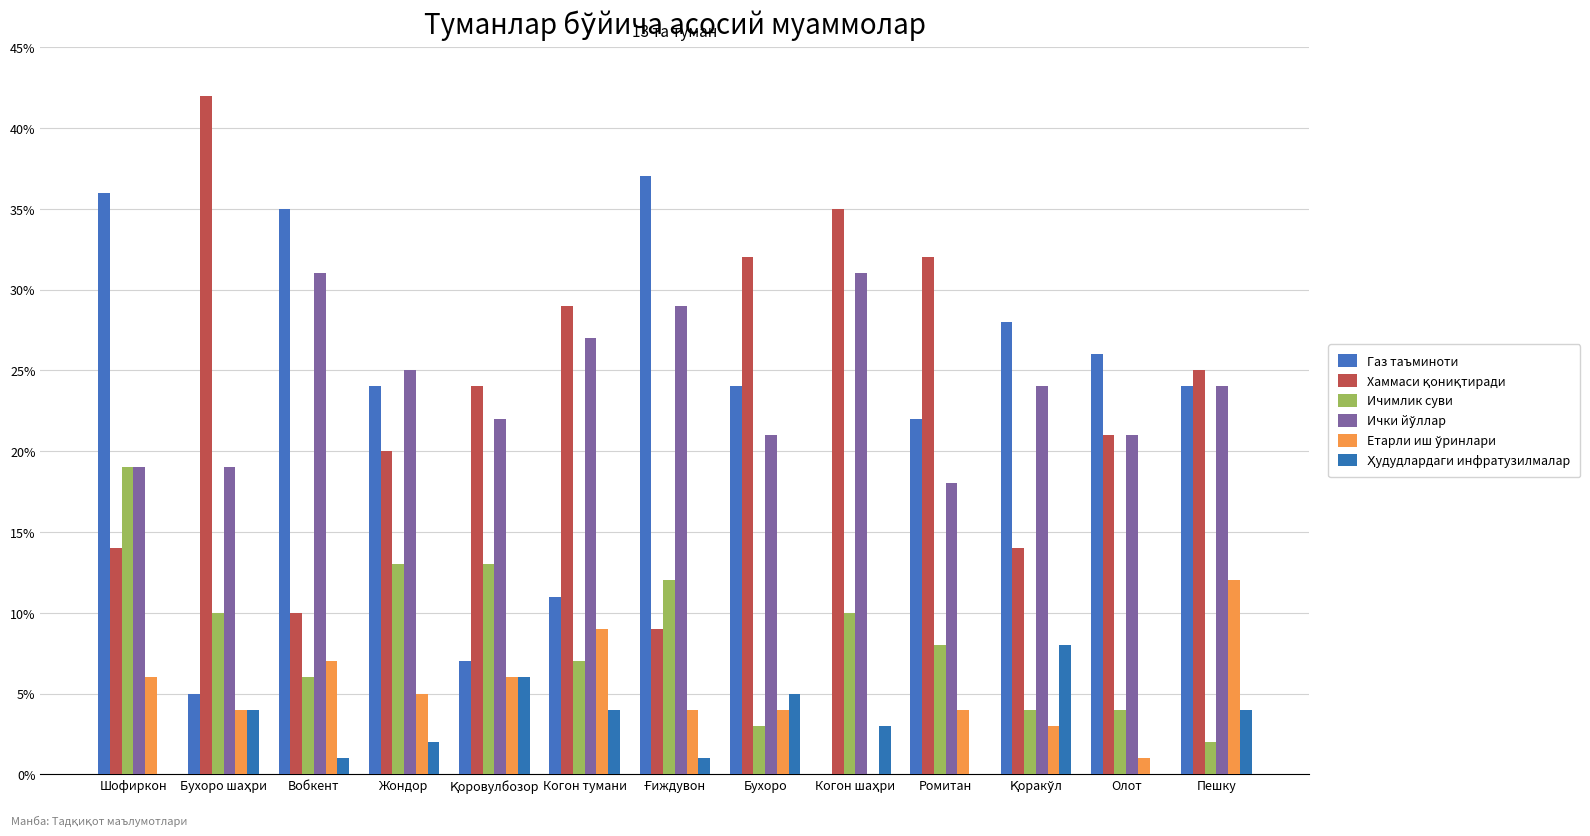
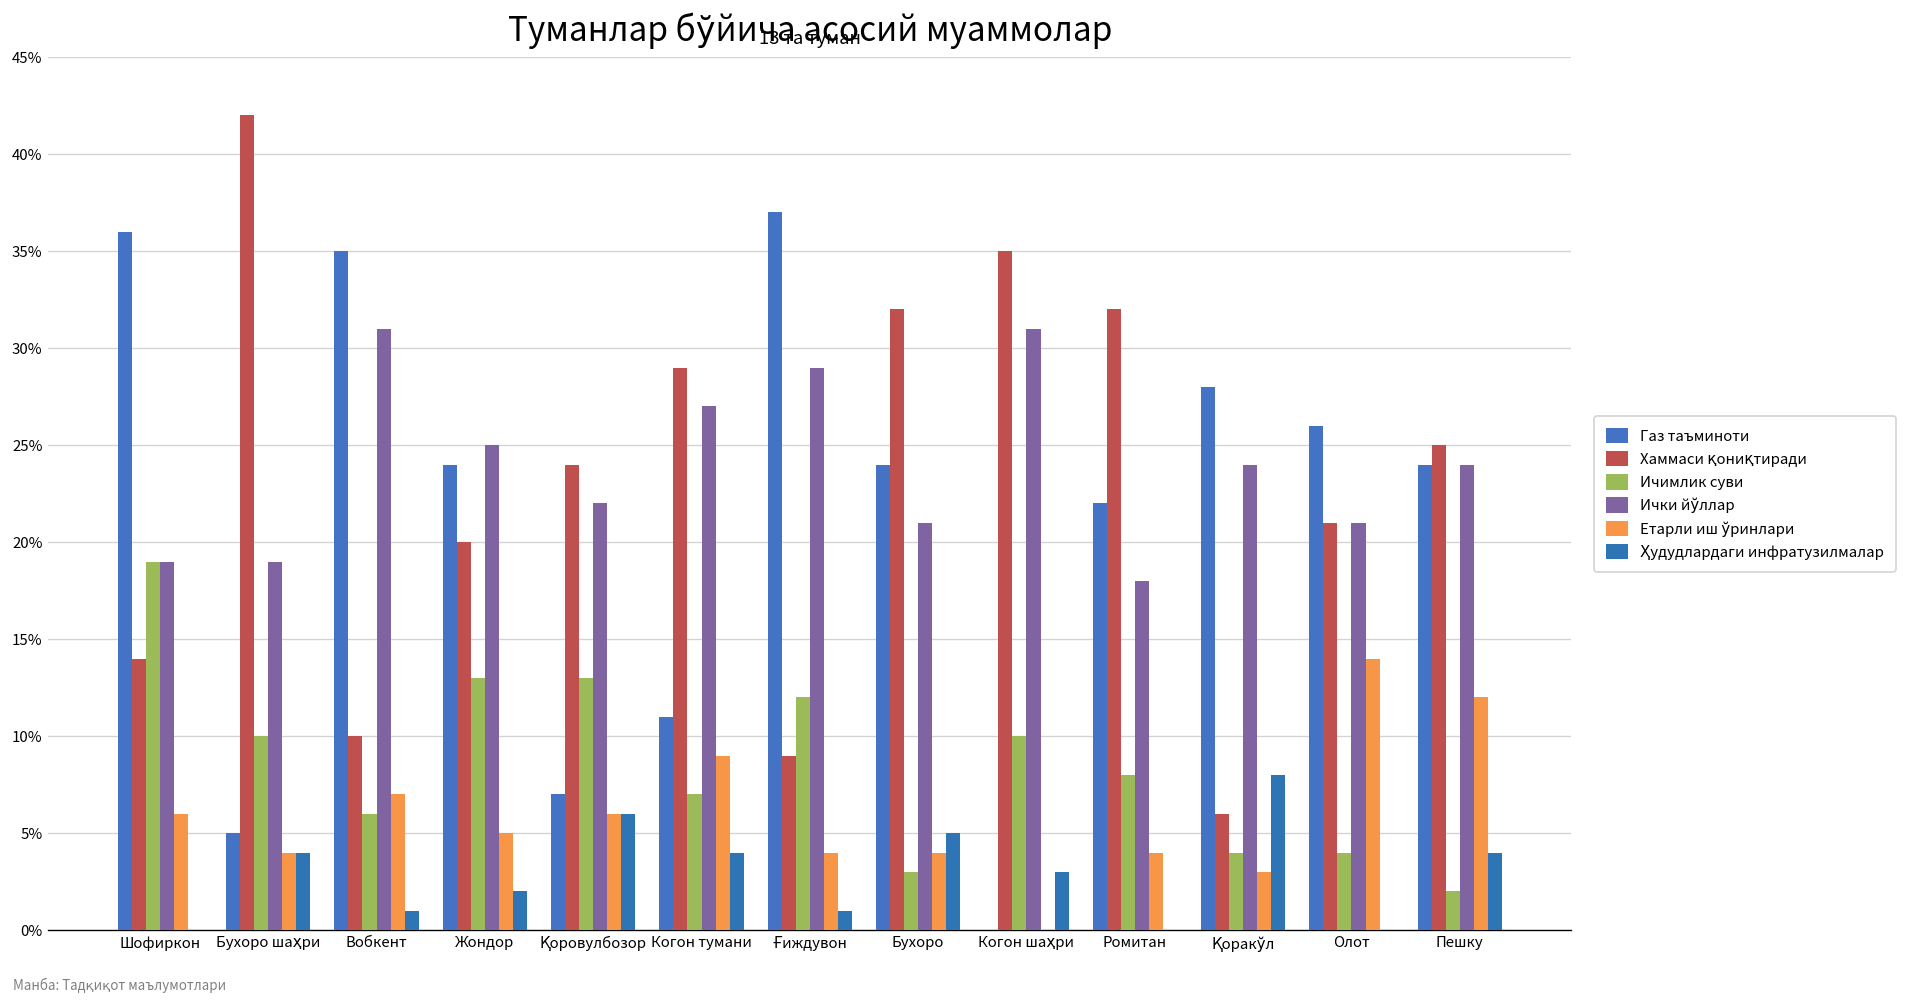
  {
    "Хаммаси қониқтиради": {
      "Шофиркон": "14%",
      "Бухоро шаҳри": "42%",
      "Вобкент": "10%",
      "Жондор": "20%",
      "Қоровулбозор": "24%",
      "Когон тумани": "29%",
      "Ғиждувон": "9%",
      "Бухоро": "32%",
      "Когон шаҳри": "35%",
      "Ромитан": "32%",
-     "Қоракўл": "14%",
+     "Қоракўл": "6%",
      "Олот": "21%",
      "Пешку": "25%"
    },
    "Ичимлик суви": {
      "Шофиркон": "19%",
      "Бухоро шаҳри": "10%",
      "Вобкент": "6%",
      "Жондор": "13%",
      "Қоровулбозор": "13%",
      "Когон тумани": "7%",
      "Ғиждувон": "12%",
      "Бухоро": "3%",
      "Когон шаҳри": "10%",
      "Ромитан": "8%",
      "Қоракўл": "4%",
      "Олот": "4%",
      "Пешку": "2%"
    },
    "Ички йўллар": {
      "Шофиркон": "19%",
      "Бухоро шаҳри": "19%",
      "Вобкент": "31%",
      "Жондор": "25%",
      "Қоровулбозор": "22%",
      "Когон тумани": "27%",
      "Ғиждувон": "29%",
      "Бухоро": "21%",
      "Когон шаҳри": "31%",
      "Ромитан": "18%",
      "Қоракўл": "24%",
      "Олот": "21%",
      "Пешку": "24%"
    },
    "Етарли иш ўринлари": {
      "Шофиркон": "6%",
      "Бухоро шаҳри": "4%",
      "Вобкент": "7%",
      "Жондор": "5%",
      "Қоровулбозор": "6%",
      "Когон тумани": "9%",
      "Ғиждувон": "4%",
      "Бухоро": "4%",
      "Когон шаҳри": "0%",
      "Ромитан": "4%",
      "Қоракўл": "3%",
-     "Олот": "1%",
+     "Олот": "14%",
      "Пешку": "12%"
    }
  }
